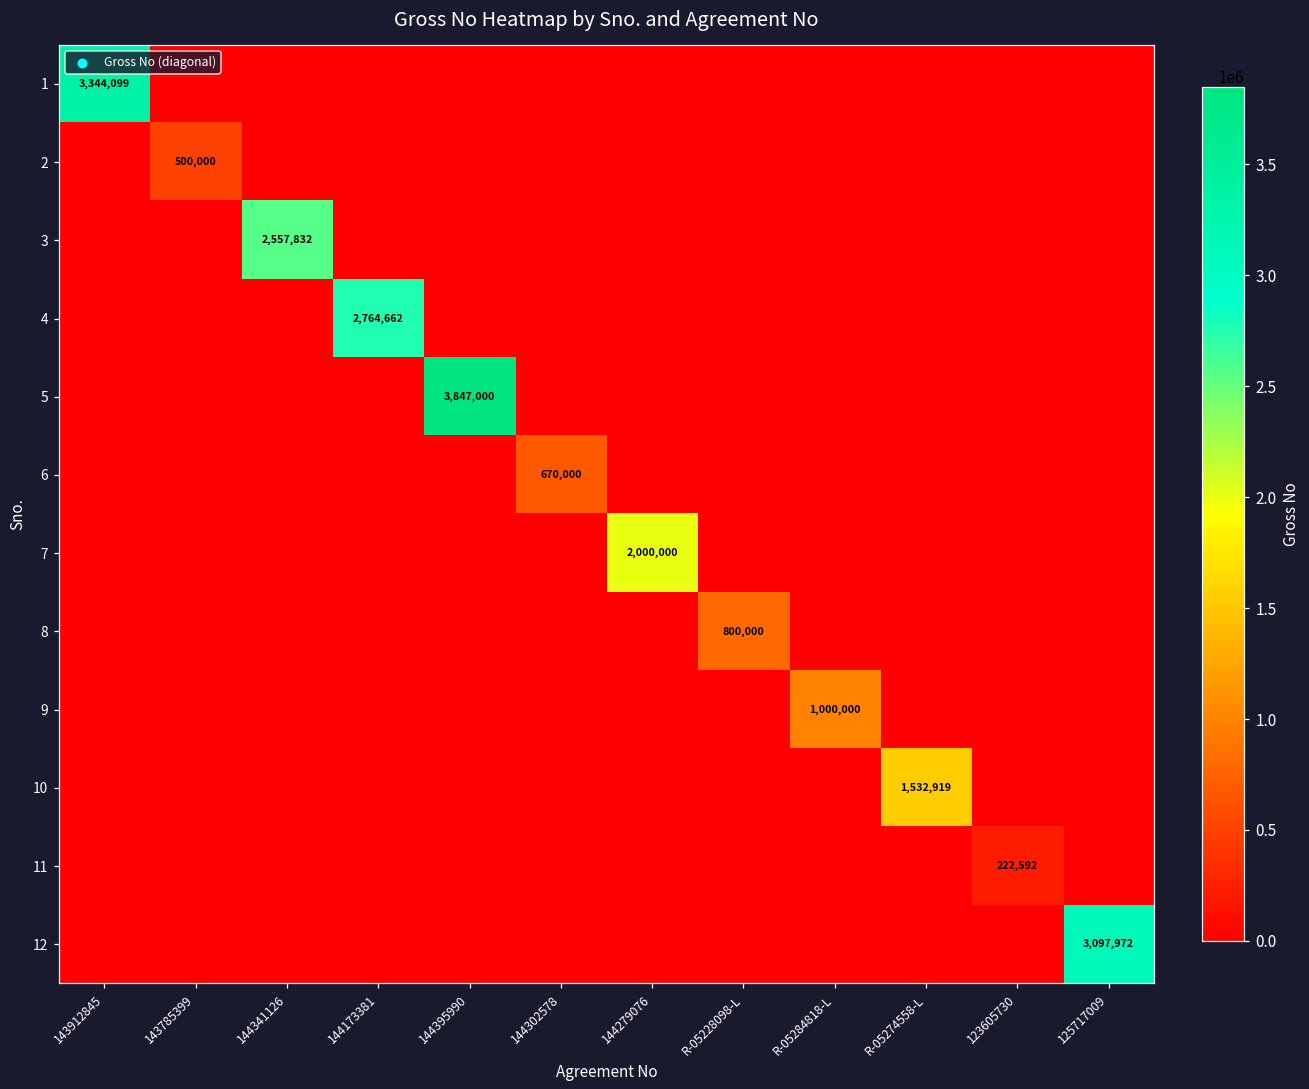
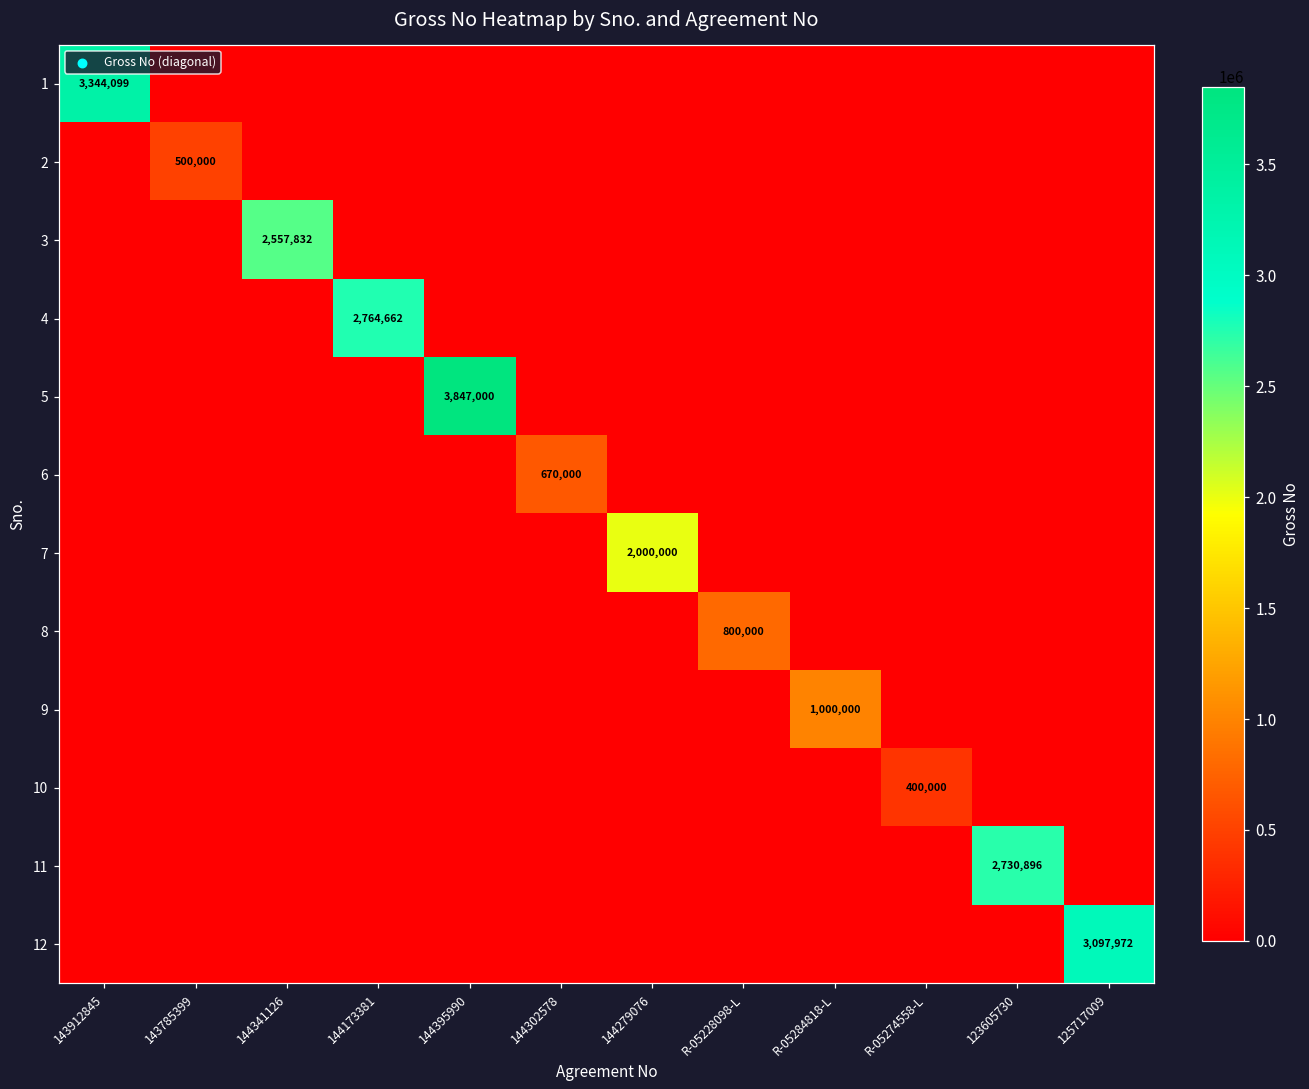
  {
    "1": {
      "143912845": "3,344,099"
    },
    "2": {
      "143785399": "500,000"
    },
    "3": {
      "144341126": "2,557,832"
    },
    "4": {
      "144173381": "2,764,662"
    },
    "5": {
      "144395990": "3,847,000"
    },
    "6": {
      "144302578": "670,000"
    },
    "7": {
      "144279076": "2,000,000"
    },
    "8": {
      "R-05228098-L": "800,000"
    },
    "9": {
      "R-05284818-L": "1,000,000"
    },
    "10": {
-     "R-05274558-L": "1,532,919"
+     "R-05274558-L": "400,000"
    },
    "11": {
-     "123605730": "222,592"
+     "123605730": "2,730,896"
    },
    "12": {
      "125717009": "3,097,972"
    }
  }
